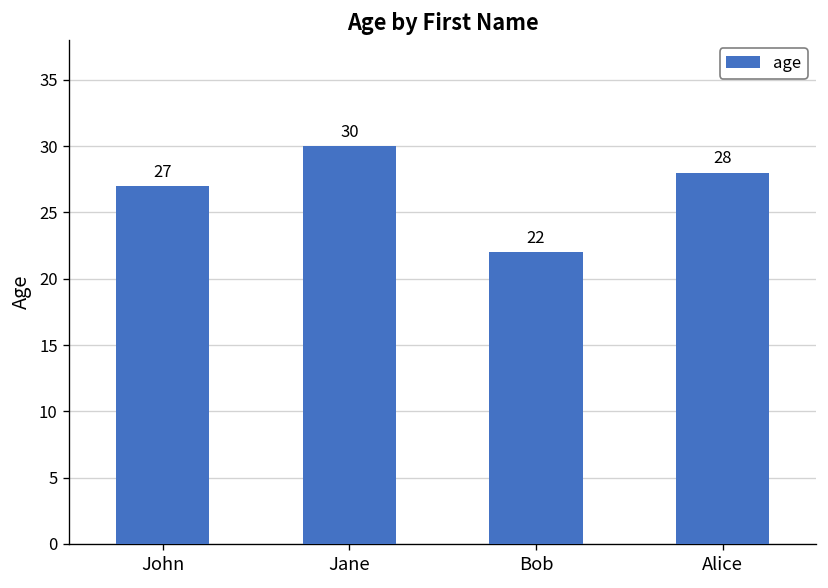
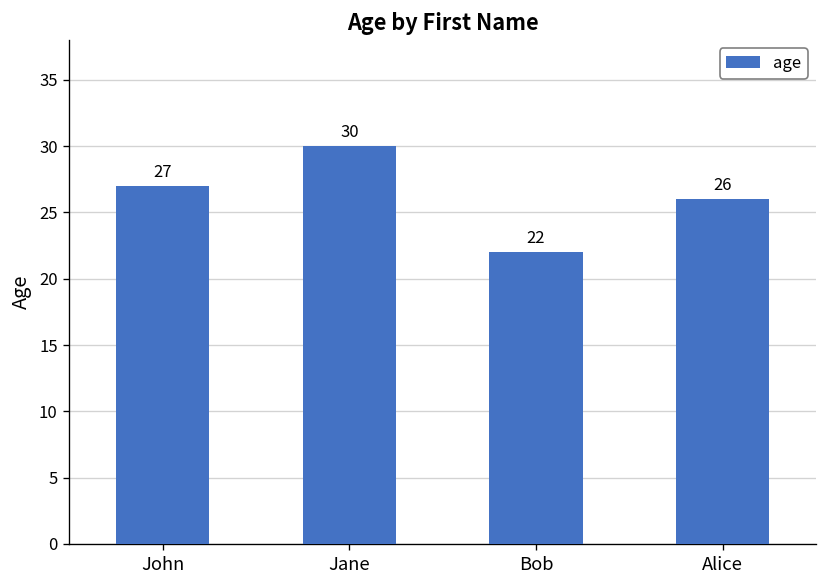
  {
    "John": 27,
    "Jane": 30,
    "Bob": 22,
-   "Alice": 28
+   "Alice": 26
  }
